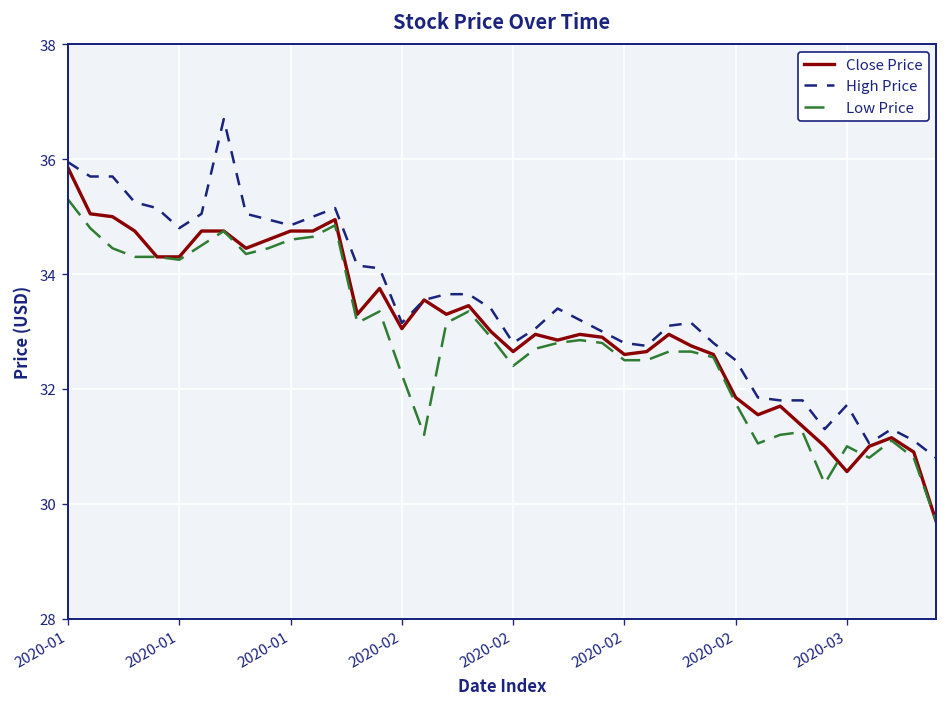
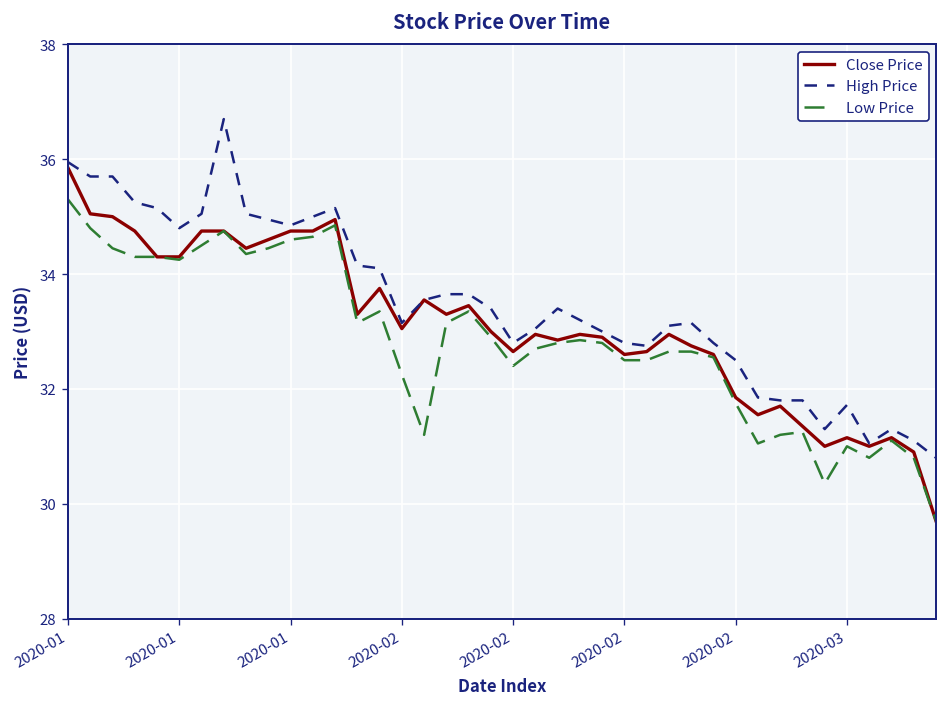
  {
    "Close Price": {
-     "2020-03": 30.6
+     "2020-03": 31.2
    },
    "High Price": {
      "2020-03": 31.7
    },
    "Low Price": {
      "2020-03": 31.0
    }
  }
